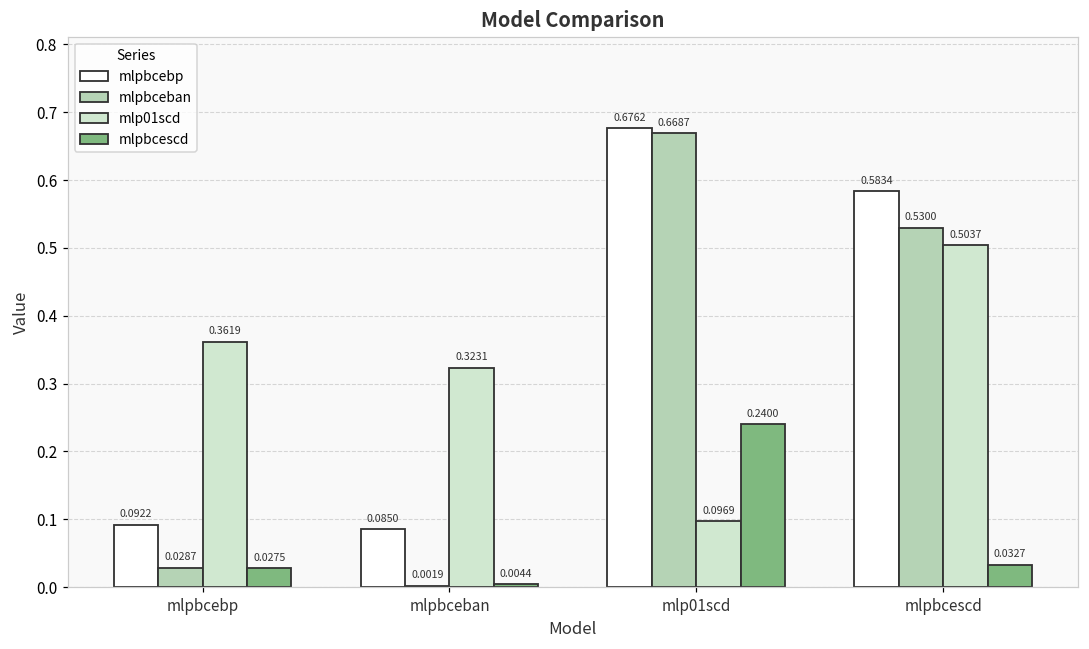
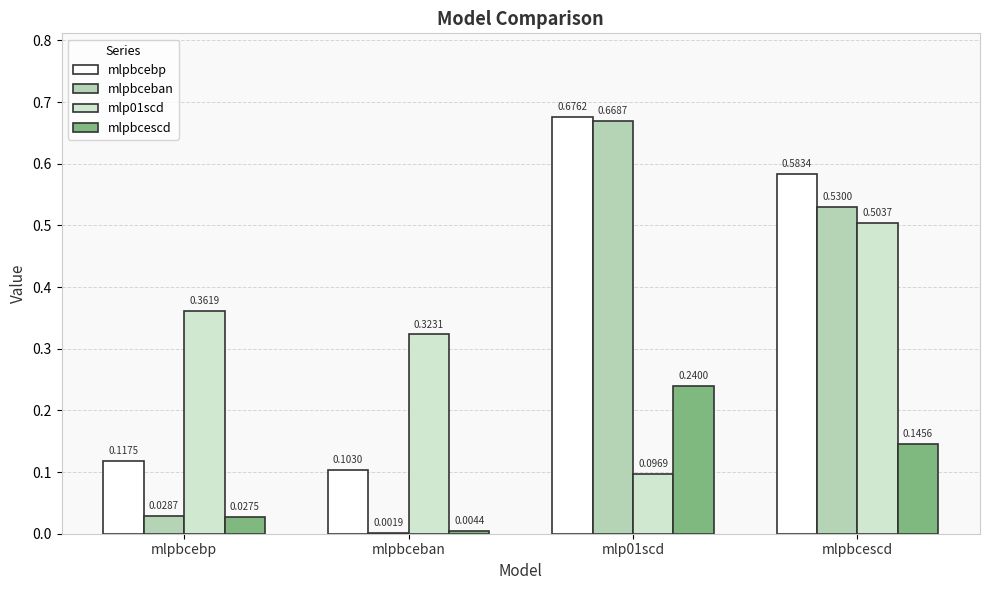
  {
    "mlpbcebp": {
-     "mlpbcebp": 0.0922,
-     "mlpbceban": 0.0850,
+     "mlpbcebp": 0.1175,
+     "mlpbceban": 0.1030,
      "mlp01scd": 0.6762,
      "mlpbcescd": 0.5834
    },
    "mlpbcescd": {
      "mlpbcebp": 0.0275,
      "mlpbceban": 0.0044,
      "mlp01scd": 0.2400,
-     "mlpbcescd": 0.0327
+     "mlpbcescd": 0.1456
    }
  }
